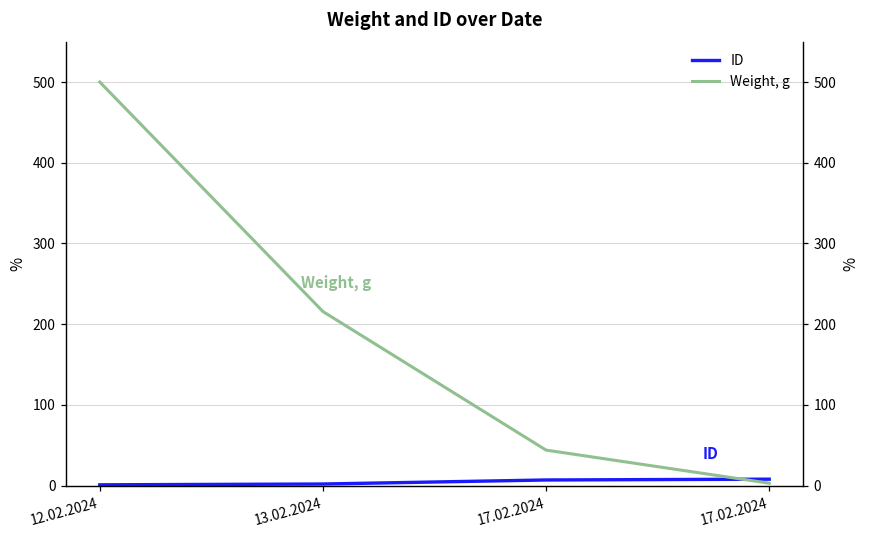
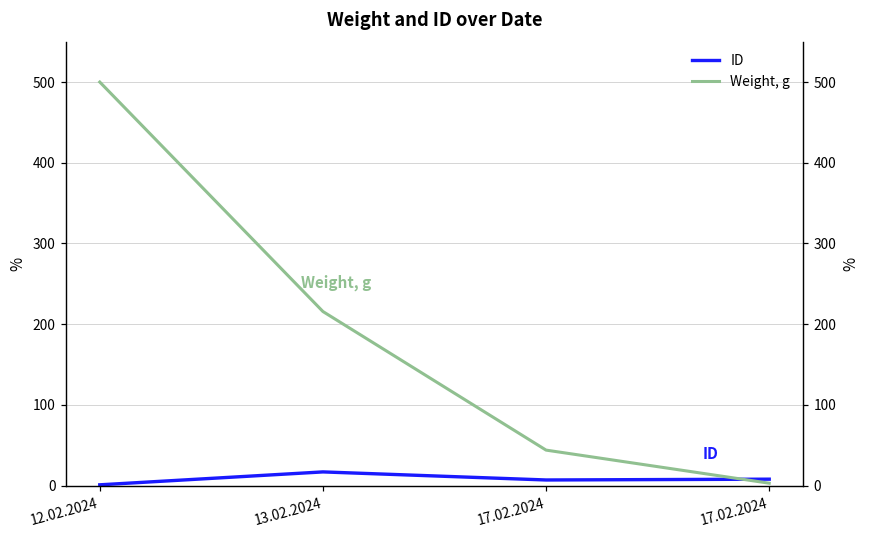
  {
    "ID": {
      "12.02.2024": 0,
-     "13.02.2024": 0
+     "13.02.2024": 20
    },
    "Weight, g": {
      "12.02.2024": 500,
      "13.02.2024": 220
    }
  }
